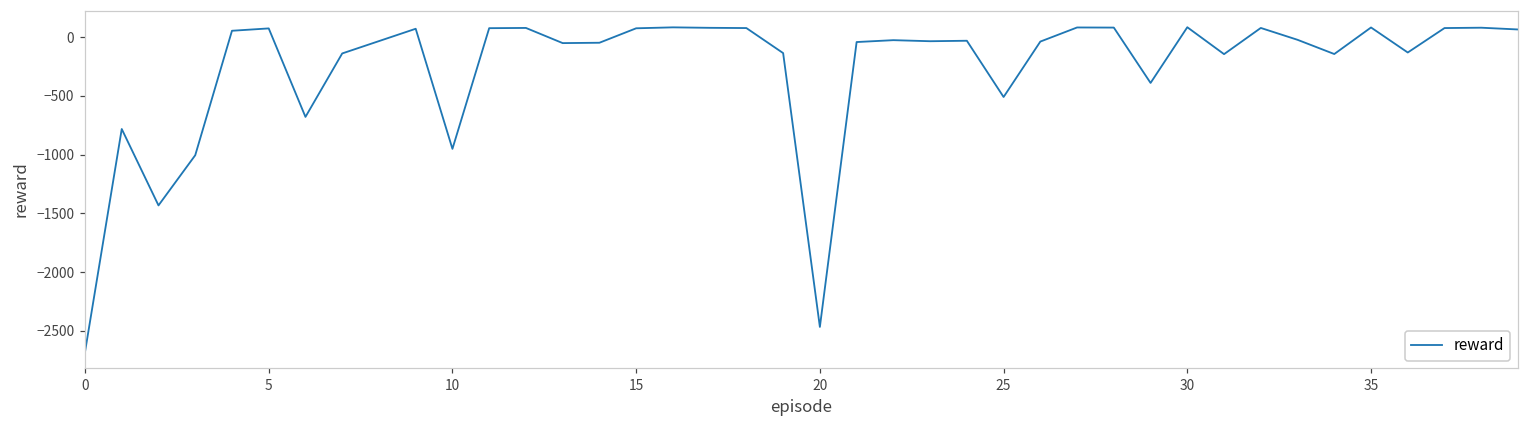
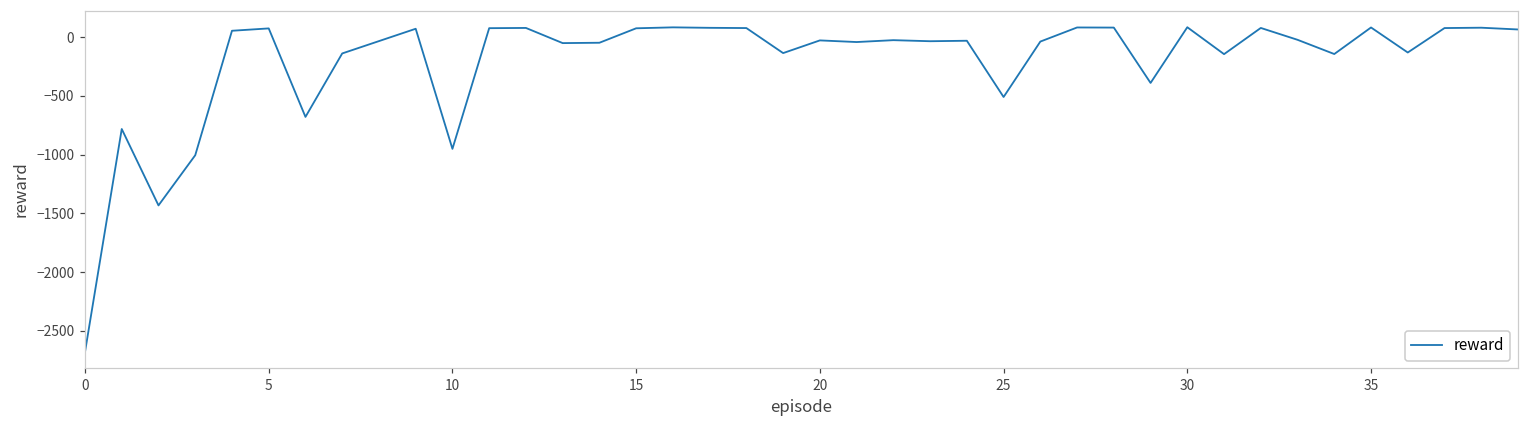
  {
    "0": -2680,
    "5": 70,
    "10": -950,
    "15": 80,
-   "20": -2470,
+   "20": -30,
    "25": -510,
    "30": 80,
    "35": 80
  }
